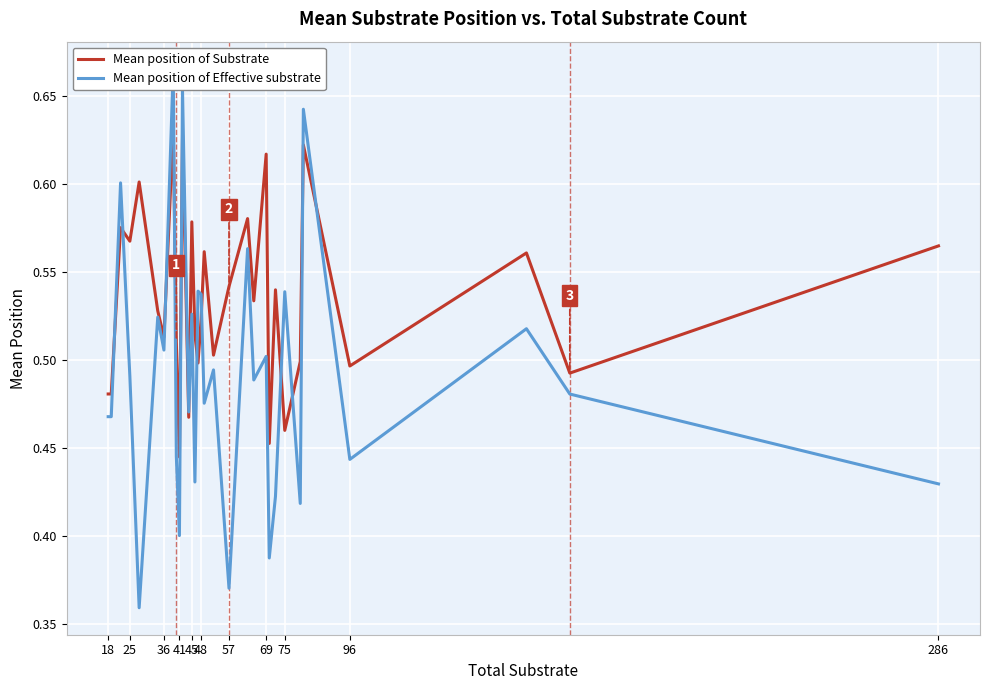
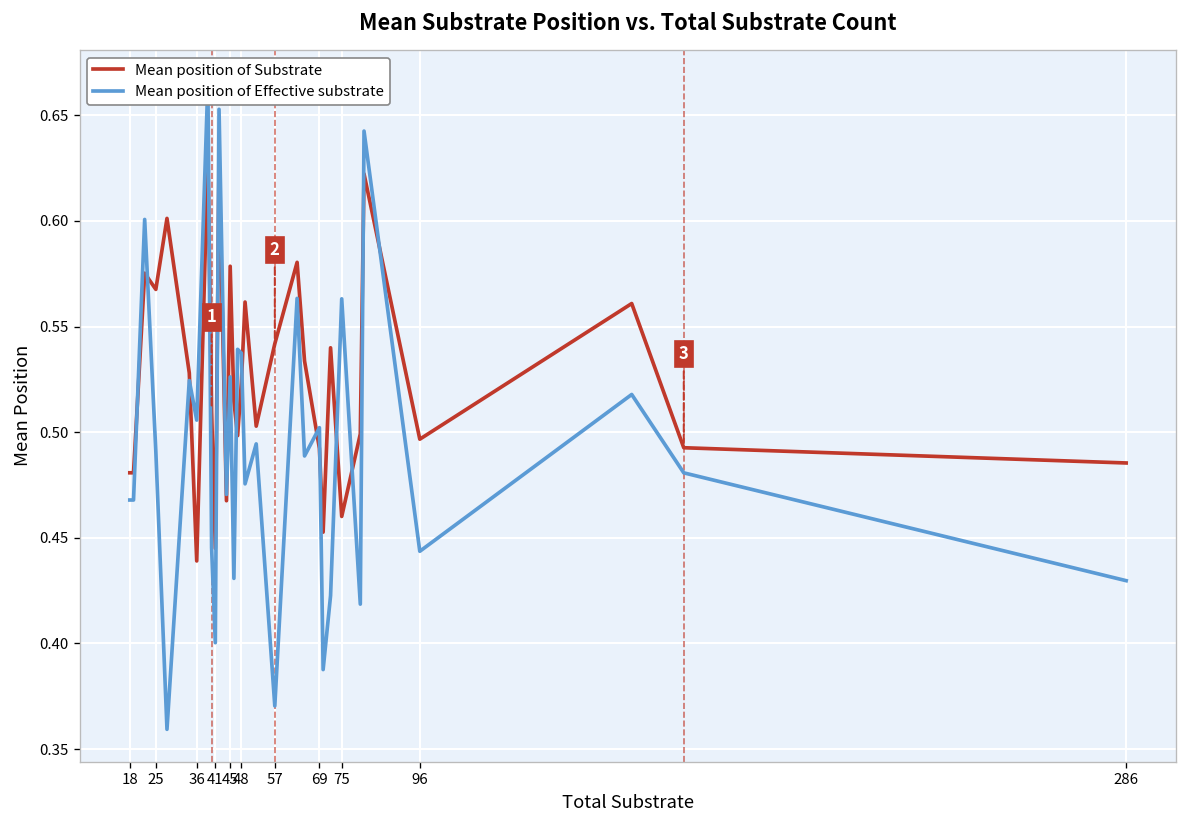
  {
    "Mean position of Substrate": {
      "18": 0.481,
      "25": 0.568,
-     "36": 0.513,
+     "36": 0.439,
      "41": 0.445,
      "57": 0.542,
-     "69": 0.617,
+     "69": 0.492,
      "75": 0.460,
      "96": 0.497,
-     "286": 0.565
+     "286": 0.485
    },
    "Mean position of Effective substrate": {
      "18": 0.468,
      "25": 0.491,
      "36": 0.506,
      "41": 0.400,
      "57": 0.370,
      "69": 0.502,
-     "75": 0.539,
+     "75": 0.563,
      "96": 0.444,
      "286": 0.430
    }
  }
